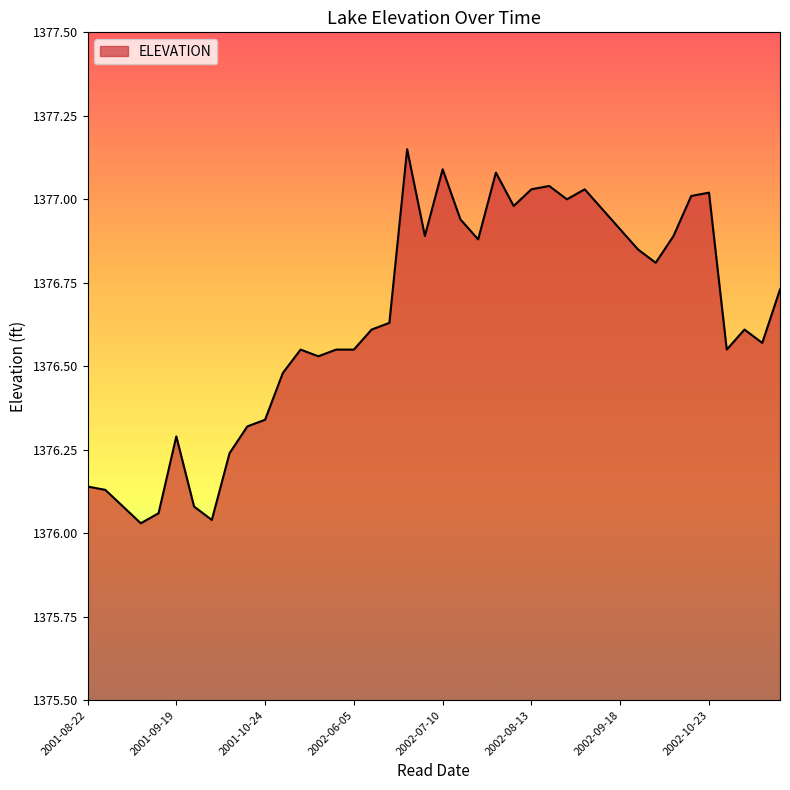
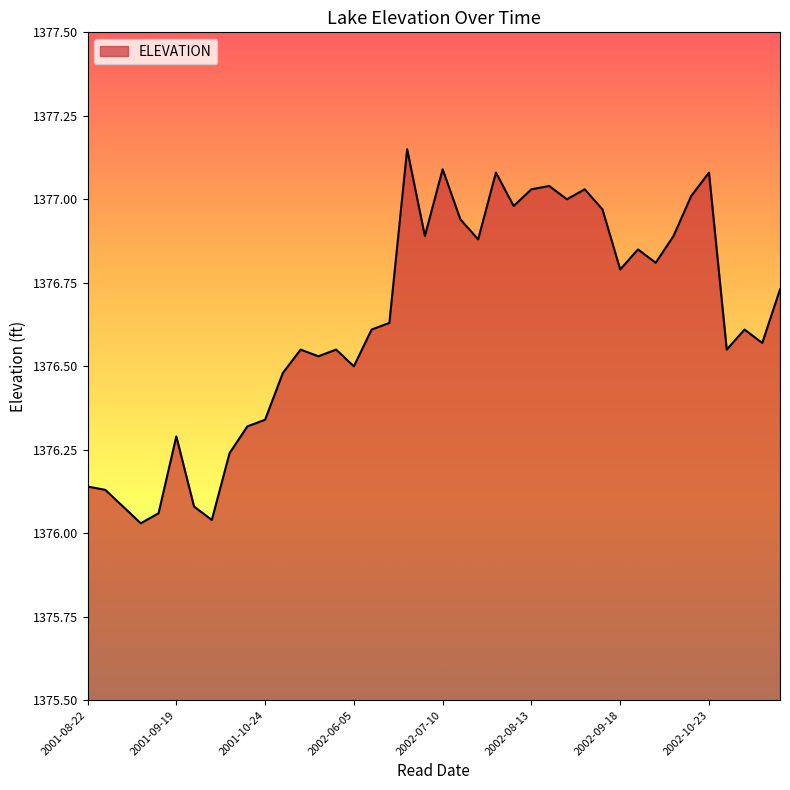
  {
    "2001-08-22": 1376.14,
    "2001-09-19": 1376.29,
    "2001-10-24": 1376.34,
-   "2002-06-05": 1376.55,
+   "2002-06-05": 1376.50,
    "2002-07-10": 1377.09,
    "2002-08-13": 1377.03,
-   "2002-09-18": 1376.91,
-   "2002-10-23": 1377.02
+   "2002-09-18": 1376.79,
+   "2002-10-23": 1377.08
  }
